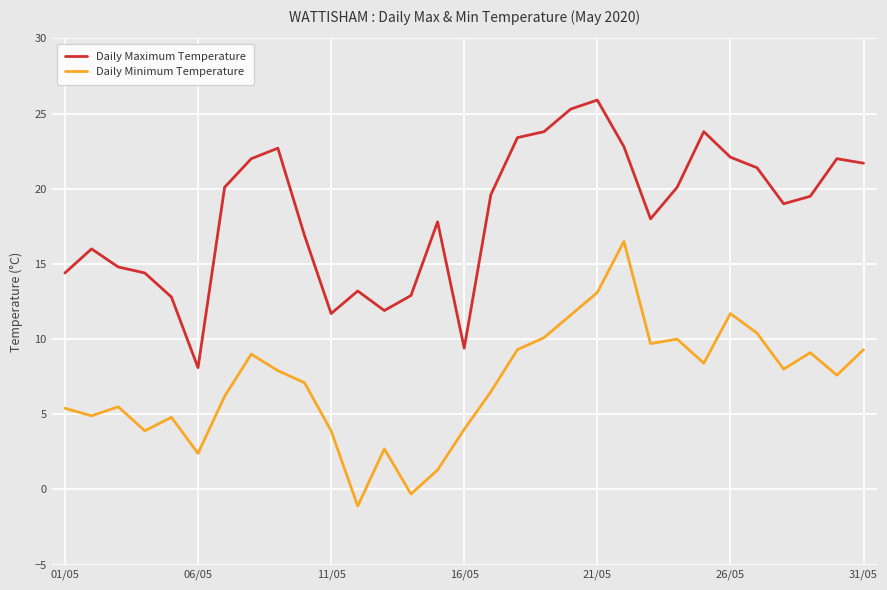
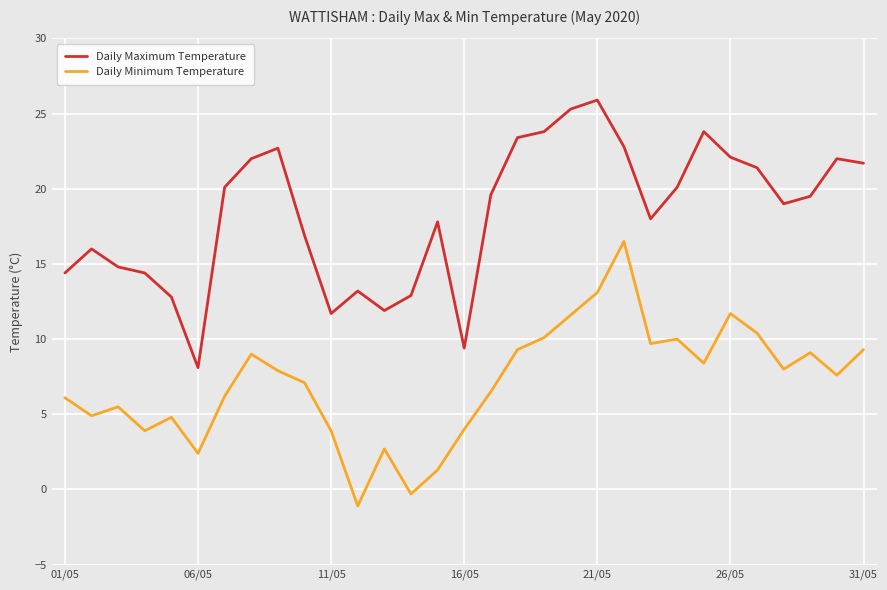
  {
    "Daily Maximum Temperature": {
      "01/05": 14.4,
      "06/05": 8.1,
      "11/05": 11.7,
      "16/05": 9.4,
      "21/05": 25.9,
      "26/05": 22.1,
      "31/05": 21.7
    },
    "Daily Minimum Temperature": {
-     "01/05": 5.4,
+     "01/05": 6.1,
      "06/05": 2.4,
      "11/05": 3.9,
      "16/05": 4.0,
      "21/05": 13.1,
      "26/05": 11.7,
      "31/05": 9.3
    }
  }
